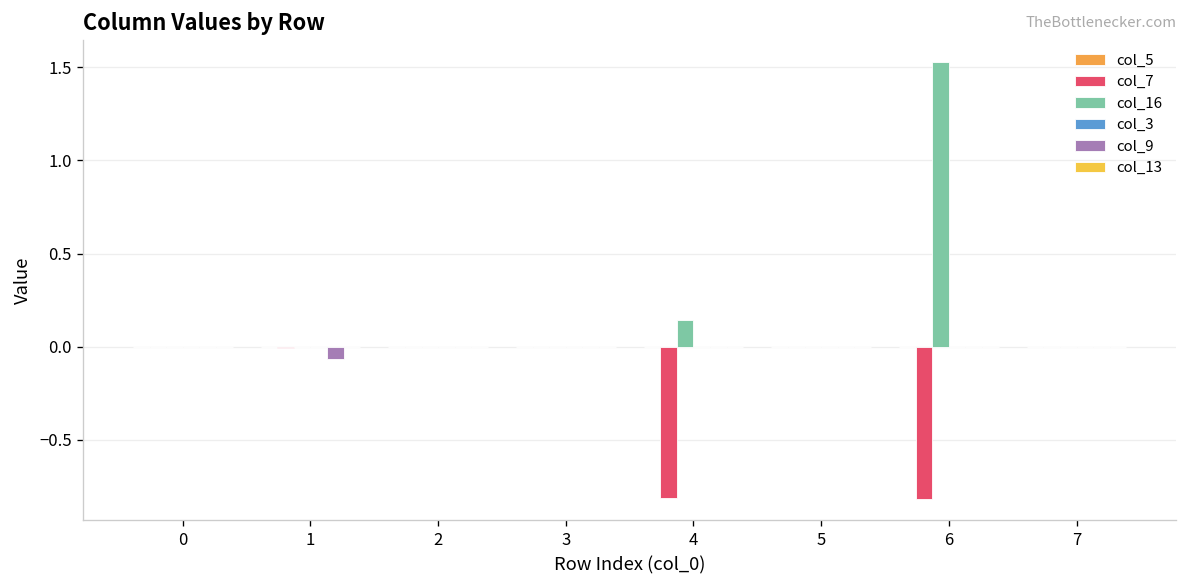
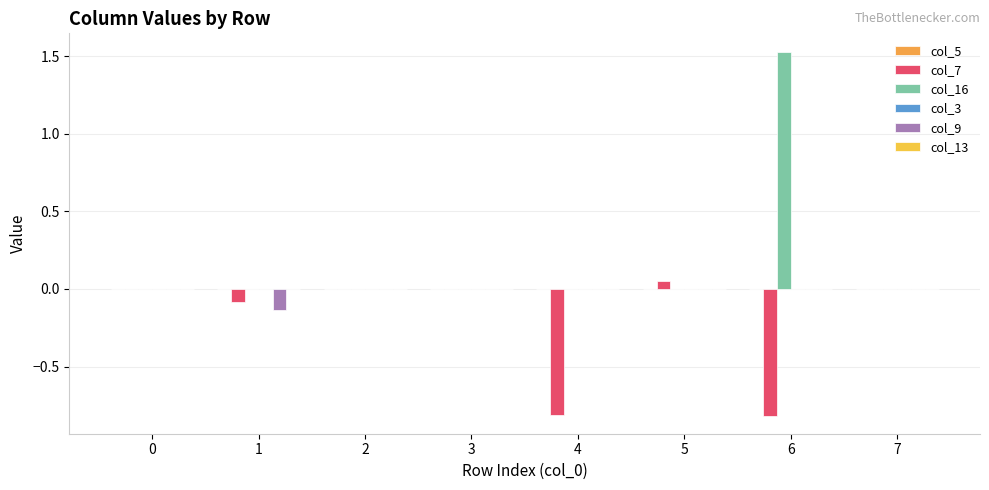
  {
    "col_7": {
      "0": 0.00,
-     "1": 0.00,
+     "1": -0.08,
      "2": 0.00,
      "3": 0.00,
      "4": -0.81,
-     "5": 0.00,
+     "5": 0.05,
      "6": -0.82
    },
    "col_16": {
      "0": 0.00,
      "3": 0.00,
-     "4": 0.15,
+     "4": 0.00,
      "5": 0.00,
      "6": 1.53
    },
    "col_3": {
      "0": 0.00,
      "1": 0.00,
      "2": 0.00,
      "3": 0.00,
      "4": 0.00,
      "5": 0.00,
      "6": 0.00,
      "7": 0.00
    },
    "col_9": {
-     "1": -0.07,
+     "1": -0.14,
      "2": 0.00,
      "3": 0.00,
      "6": 0.00,
      "7": 0.00
    }
  }
